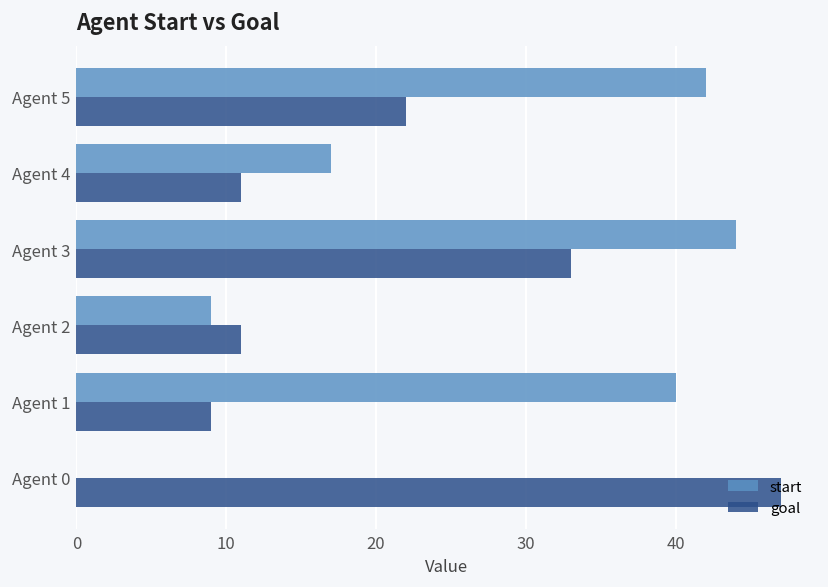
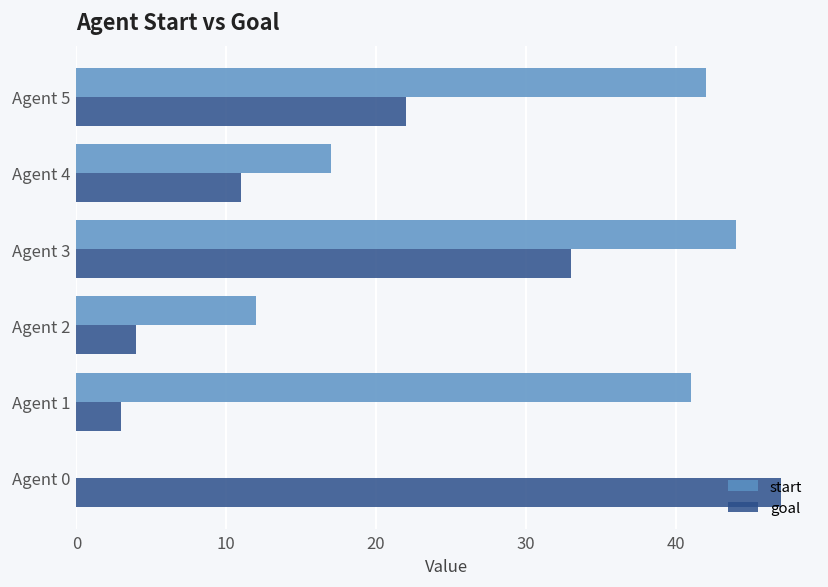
  {
    "start": {
      "Agent 5": 42,
      "Agent 4": 17,
      "Agent 3": 44,
-     "Agent 2": 9,
-     "Agent 1": 40,
+     "Agent 2": 12,
+     "Agent 1": 41,
      "Agent 0": 0
    },
    "goal": {
      "Agent 5": 22,
      "Agent 4": 11,
      "Agent 3": 33,
-     "Agent 2": 11,
-     "Agent 1": 9,
+     "Agent 2": 4,
+     "Agent 1": 3,
      "Agent 0": 47
    }
  }
